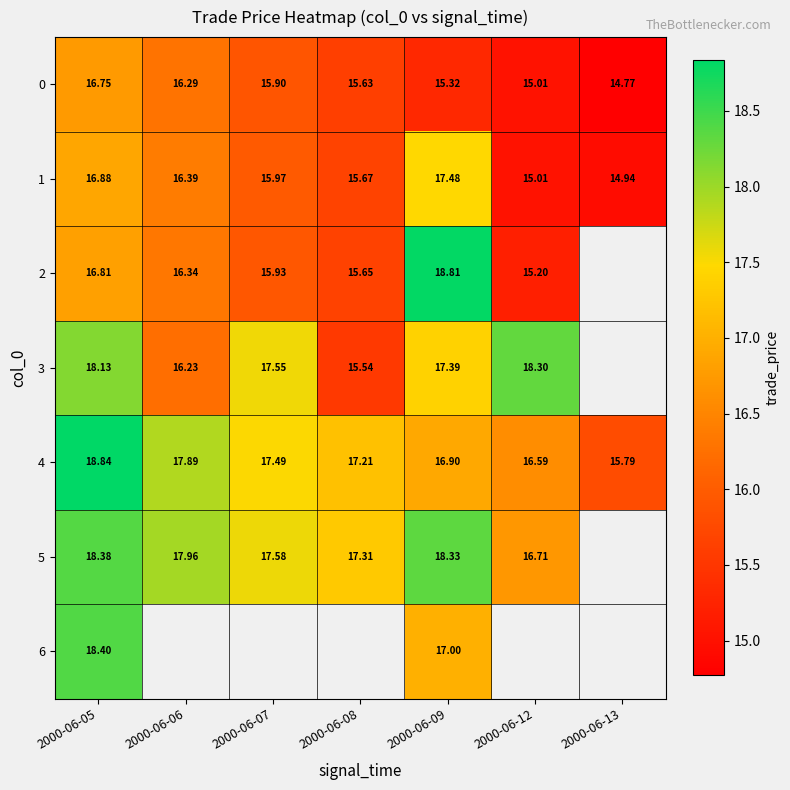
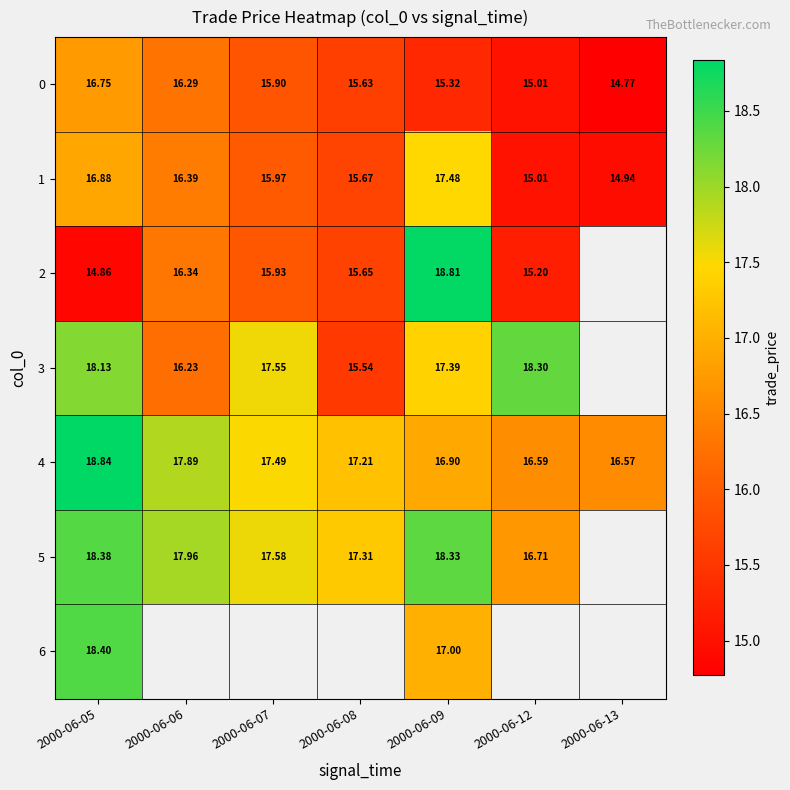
  {
    "0": {
      "2000-06-05": 16.75,
      "2000-06-06": 16.29,
      "2000-06-07": 15.90,
      "2000-06-08": 15.63,
      "2000-06-09": 15.32,
      "2000-06-12": 15.01,
      "2000-06-13": 14.77
    },
    "1": {
      "2000-06-05": 16.88,
      "2000-06-06": 16.39,
      "2000-06-07": 15.97,
      "2000-06-08": 15.67,
      "2000-06-09": 17.48,
      "2000-06-12": 15.01,
      "2000-06-13": 14.94
    },
    "2": {
-     "2000-06-05": 16.81,
+     "2000-06-05": 14.86,
      "2000-06-06": 16.34,
      "2000-06-07": 15.93,
      "2000-06-08": 15.65,
      "2000-06-09": 18.81,
      "2000-06-12": 15.20
    },
    "3": {
      "2000-06-05": 18.13,
      "2000-06-06": 16.23,
      "2000-06-07": 17.55,
      "2000-06-08": 15.54,
      "2000-06-09": 17.39,
      "2000-06-12": 18.30
    },
    "4": {
      "2000-06-05": 18.84,
      "2000-06-06": 17.89,
      "2000-06-07": 17.49,
      "2000-06-08": 17.21,
      "2000-06-09": 16.90,
      "2000-06-12": 16.59,
-     "2000-06-13": 15.79
+     "2000-06-13": 16.57
    },
    "5": {
      "2000-06-05": 18.38,
      "2000-06-06": 17.96,
      "2000-06-07": 17.58,
      "2000-06-08": 17.31,
      "2000-06-09": 18.33,
      "2000-06-12": 16.71
    },
    "6": {
      "2000-06-05": 18.40,
      "2000-06-09": 17.00
    }
  }
